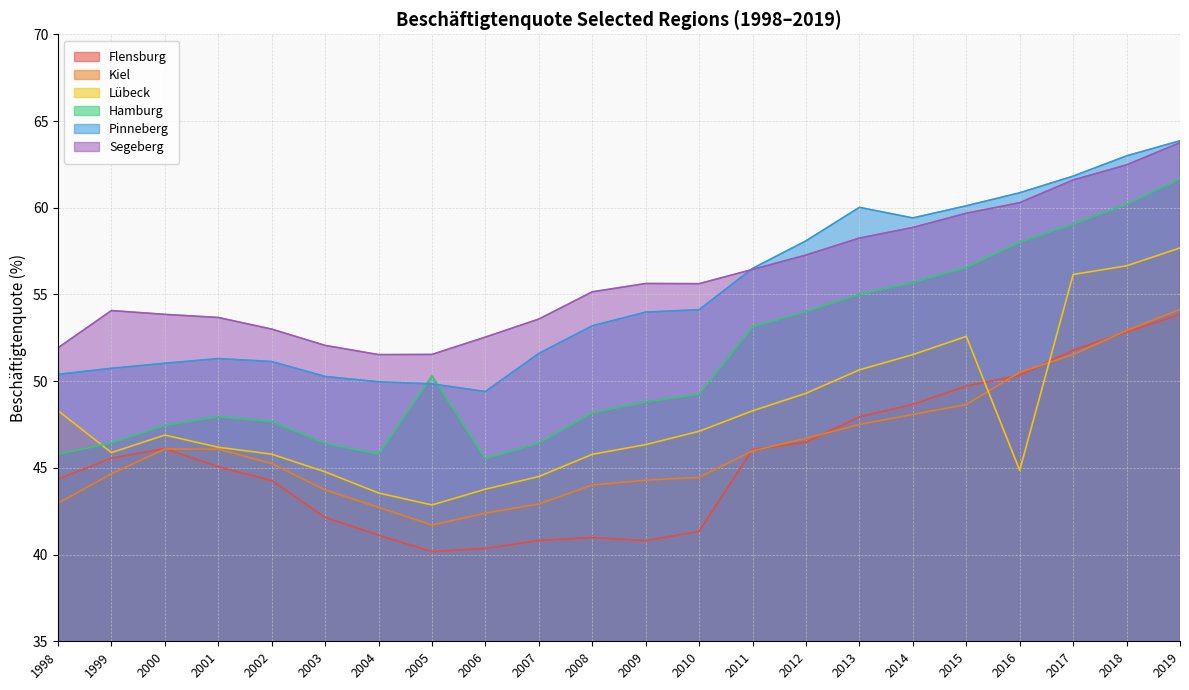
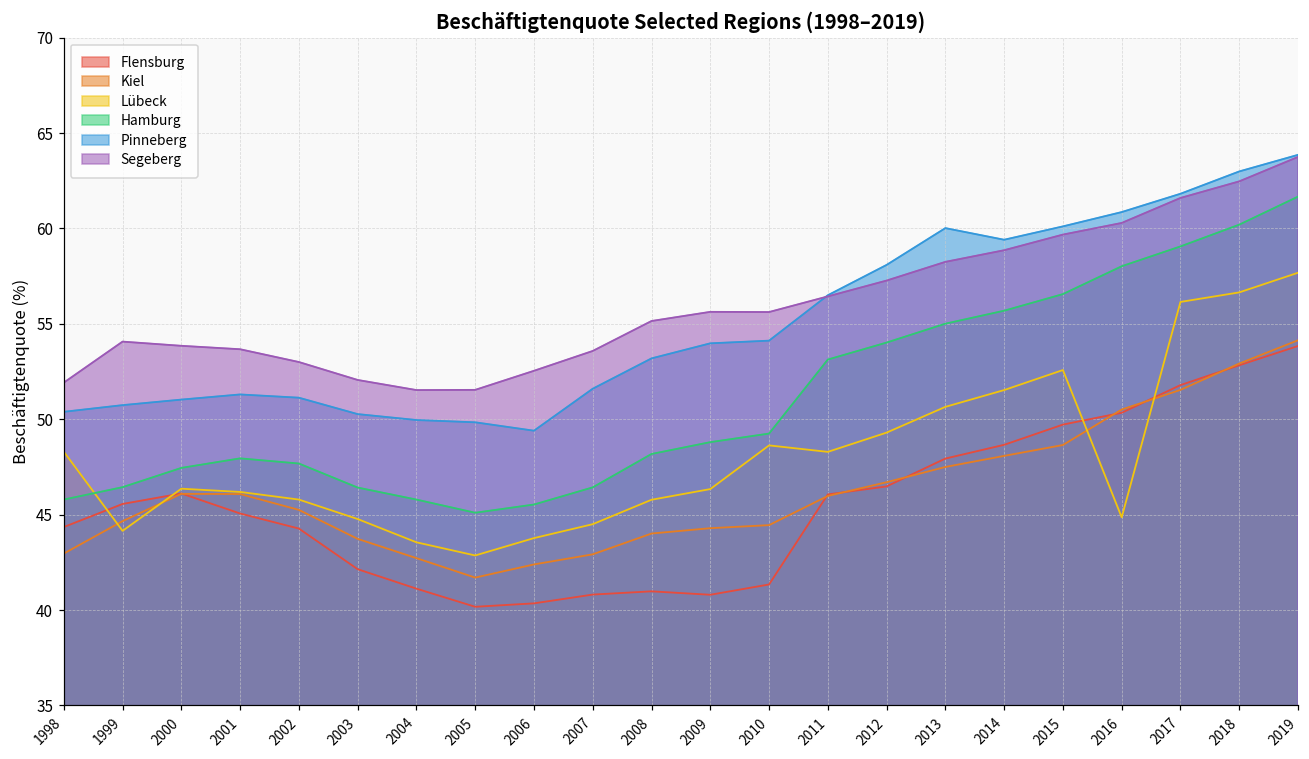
  {
    "Lübeck": {
      "1998": 48.3,
-     "1999": 45.9,
-     "2000": 46.9,
+     "1999": 44.2,
+     "2000": 46.4,
      "2002": 45.8,
      "2003": 44.8,
      "2004": 43.6,
      "2005": 42.9,
      "2006": 43.8,
      "2007": 44.5,
      "2008": 45.8,
      "2009": 46.3,
-     "2010": 47.1,
+     "2010": 48.6,
      "2011": 48.3,
      "2012": 49.3,
      "2013": 50.7,
      "2014": 51.5,
      "2015": 52.6,
      "2016": 44.9,
      "2017": 56.2,
      "2018": 56.7,
      "2019": 57.7
    },
    "Hamburg": {
      "1998": 45.8,
      "1999": 46.4,
      "2000": 47.5,
      "2001": 48.0,
      "2002": 47.7,
      "2003": 46.4,
      "2004": 45.8,
-     "2005": 50.3,
+     "2005": 45.1,
      "2006": 45.5,
      "2007": 46.4,
      "2008": 48.2,
      "2009": 48.8,
      "2010": 49.3,
      "2011": 53.1,
      "2012": 54.0,
      "2013": 55.0,
      "2014": 55.7,
      "2015": 56.6,
      "2016": 58.0,
      "2017": 59.1,
      "2018": 60.2,
      "2019": 61.7
    },
    "Pinneberg": {
      "1998": 50.4,
      "1999": 50.7,
      "2000": 51.0,
      "2001": 51.3,
      "2002": 51.1,
      "2003": 50.3,
      "2004": 50.0,
      "2005": 49.8,
      "2006": 49.4,
      "2007": 51.6,
      "2008": 53.2,
      "2009": 54.0,
      "2010": 54.1,
      "2012": 58.1,
      "2013": 60.0,
      "2014": 59.4,
      "2015": 60.1,
      "2016": 60.9,
      "2017": 61.8,
      "2018": 63.0
    },
    "Segeberg": {
      "1998": 51.9,
      "1999": 54.1,
      "2000": 53.9,
      "2001": 53.7,
      "2002": 53.0,
      "2003": 52.1,
      "2004": 51.5,
      "2005": 51.5,
      "2006": 52.5,
      "2007": 53.6,
      "2008": 55.2,
      "2009": 55.6,
      "2010": 55.6,
      "2012": 57.3,
      "2013": 58.3,
      "2014": 58.9,
      "2015": 59.7,
      "2016": 60.3,
      "2017": 61.6,
      "2018": 62.5
    }
  }
